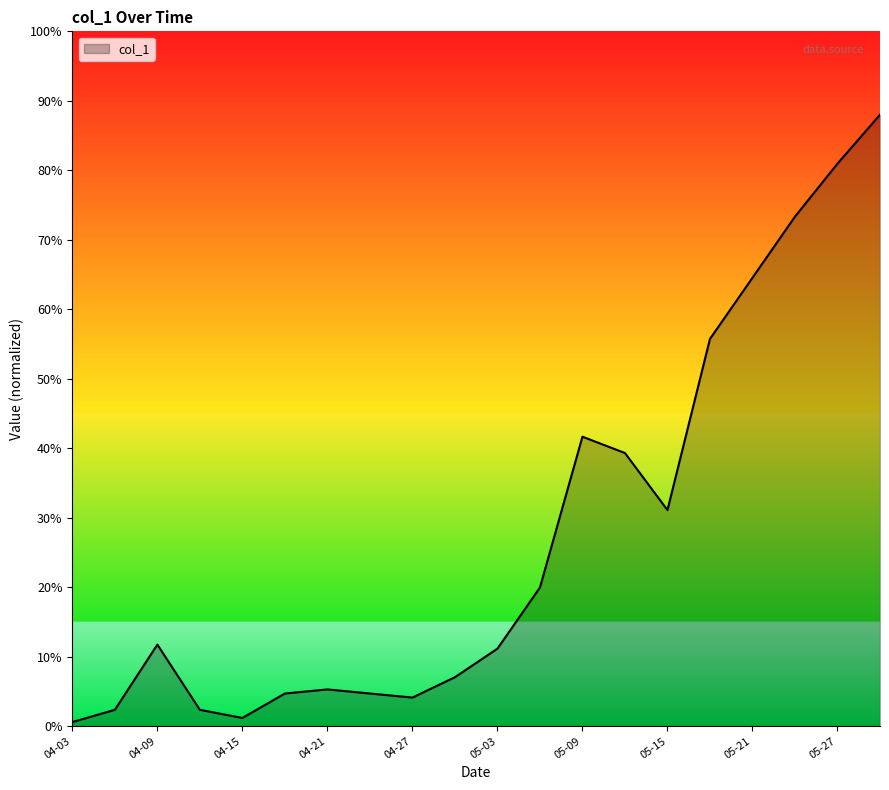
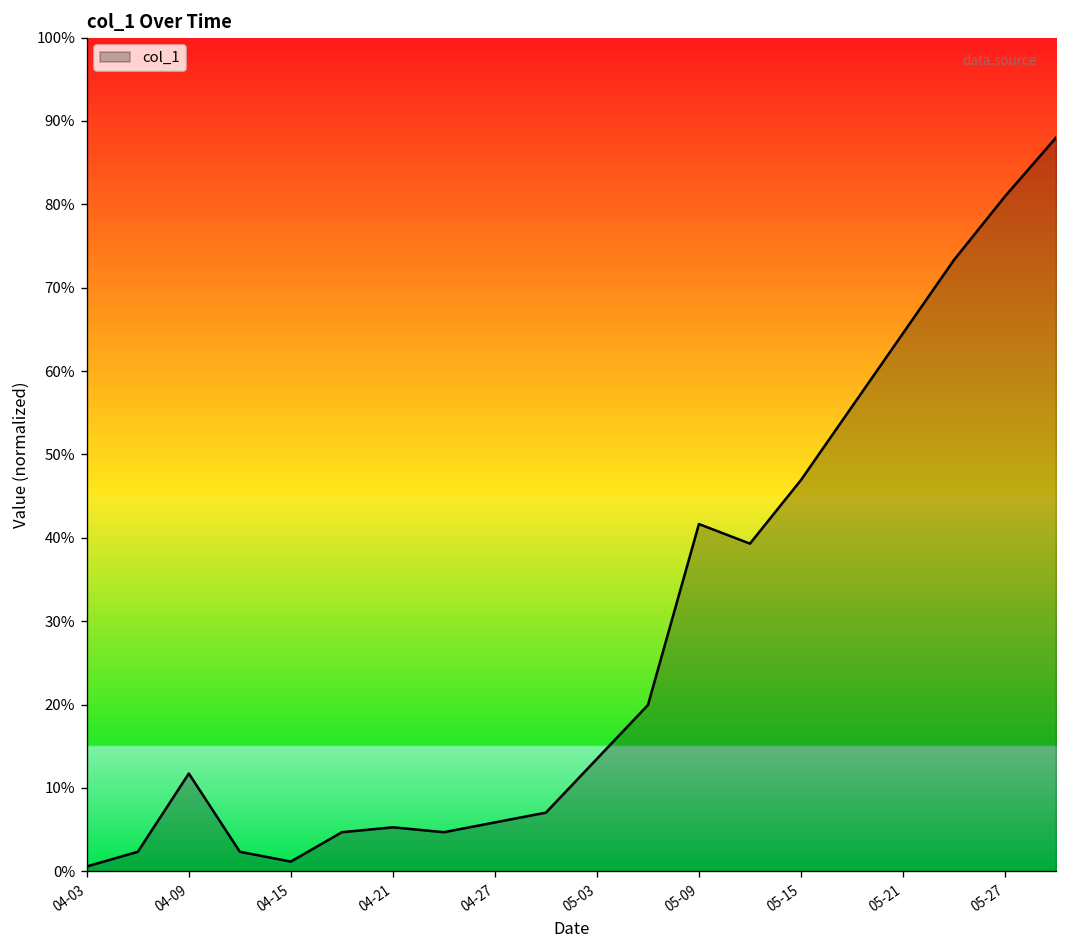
  {
    "04-03": "1%",
    "04-09": "12%",
    "04-15": "1%",
    "04-21": "5%",
-   "04-27": "4%",
-   "05-03": "11%",
+   "04-27": "6%",
+   "05-03": "13%",
    "05-09": "42%",
-   "05-15": "31%",
+   "05-15": "47%",
    "05-21": "65%",
    "05-27": "81%"
  }
